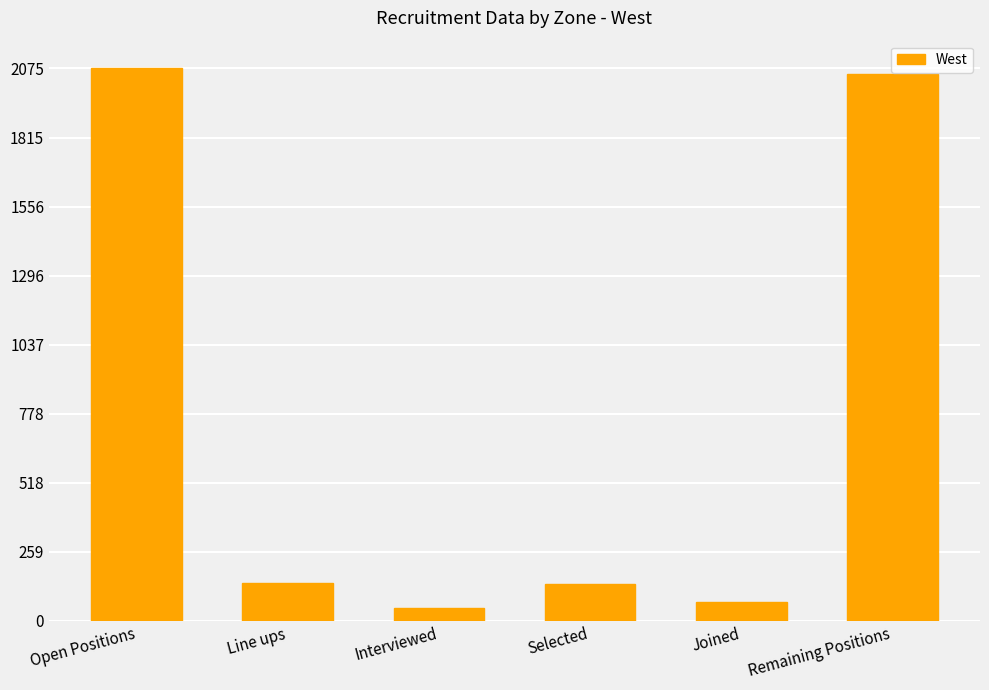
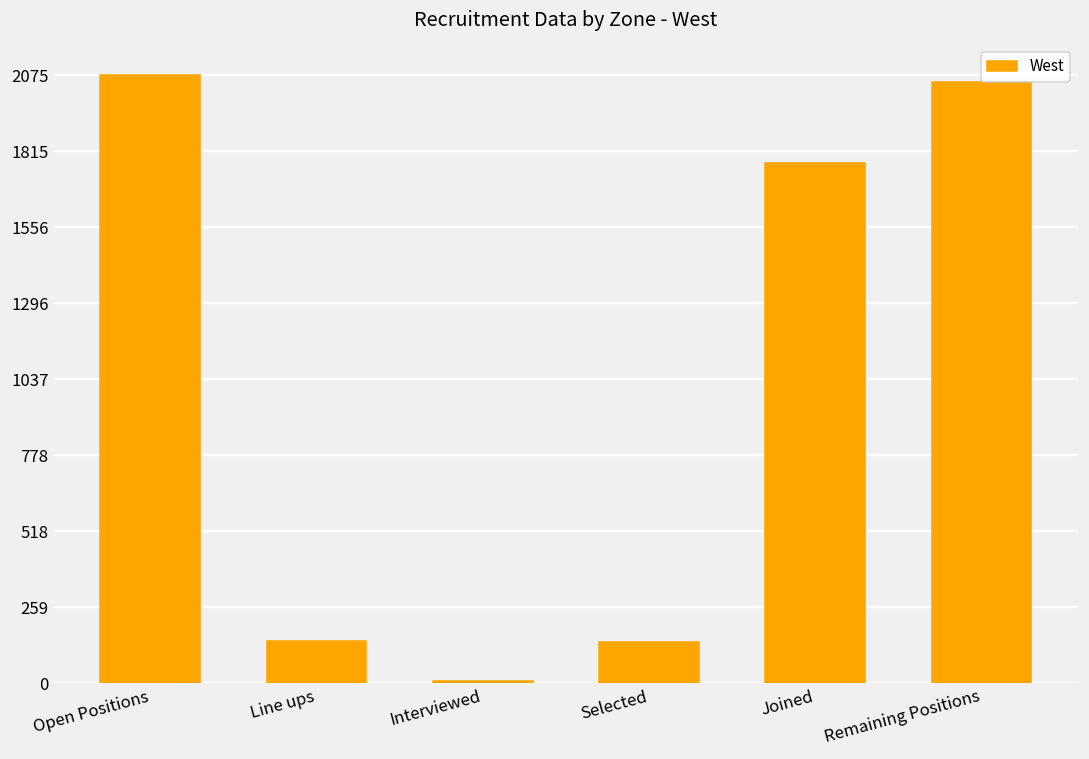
  {
    "Open Positions": 2080,
    "Line ups": 140,
-   "Interviewed": 50,
+   "Interviewed": 10,
    "Selected": 140,
-   "Joined": 70,
+   "Joined": 1770,
    "Remaining Positions": 2050
  }
